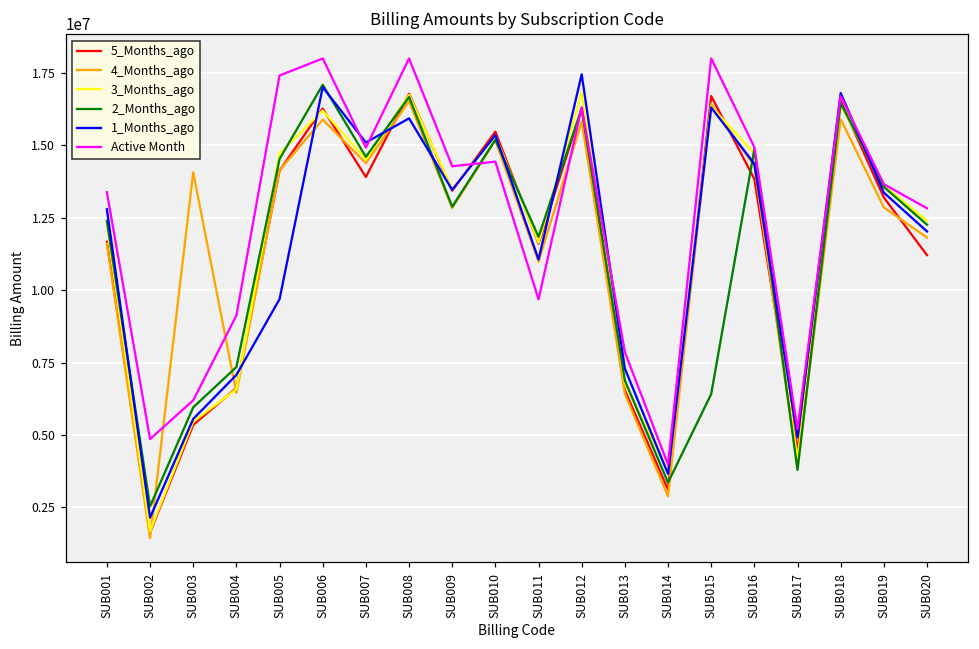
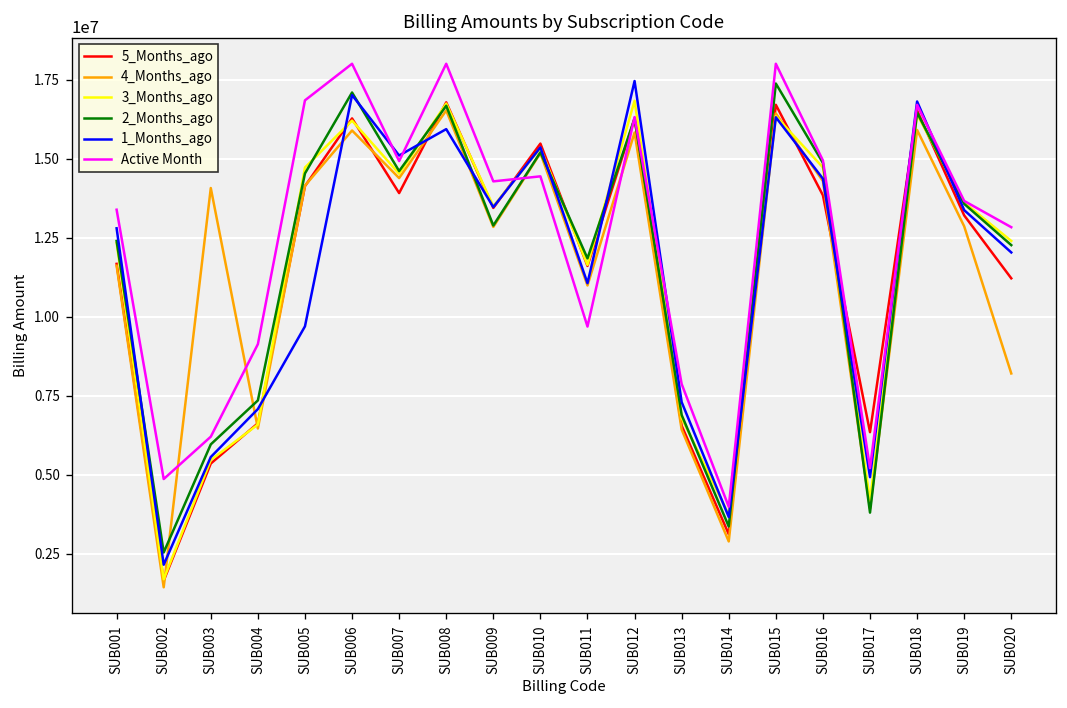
  {
    "5_Months_ago": {
      "SUB003": 5300000,
      "SUB007": 13900000,
      "SUB010": 15500000,
      "SUB013": 6500000,
      "SUB014": 3100000,
      "SUB015": 16700000,
      "SUB016": 13800000,
-     "SUB017": 4500000,
+     "SUB017": 6300000,
      "SUB019": 13200000,
      "SUB020": 11200000
    },
    "4_Months_ago": {
      "SUB002": 1400000,
      "SUB003": 14100000,
      "SUB004": 6500000,
      "SUB006": 15900000,
      "SUB007": 14400000,
      "SUB008": 16500000,
      "SUB012": 15800000,
      "SUB013": 6400000,
      "SUB014": 2900000,
      "SUB017": 3900000,
      "SUB018": 15900000,
      "SUB019": 12900000,
-     "SUB020": 11800000
+     "SUB020": 8200000
    },
    "3_Months_ago": {
      "SUB005": 14700000,
      "SUB012": 16800000,
      "SUB013": 6800000,
      "SUB016": 14700000,
      "SUB017": 4200000,
      "SUB020": 12400000
    },
    "2_Months_ago": {
      "SUB002": 2500000,
      "SUB003": 6000000,
      "SUB004": 7300000,
      "SUB005": 14500000,
      "SUB011": 11800000,
      "SUB013": 6900000,
      "SUB014": 3400000,
-     "SUB015": 6400000,
+     "SUB015": 17400000,
      "SUB017": 3800000,
      "SUB020": 12300000
    },
    "1_Months_ago": {
      "SUB001": 12800000,
      "SUB002": 2100000,
      "SUB004": 7100000,
      "SUB005": 9700000,
      "SUB007": 15100000,
      "SUB008": 15900000,
      "SUB012": 17500000,
      "SUB013": 7300000,
      "SUB017": 4900000,
      "SUB018": 16800000,
      "SUB019": 13400000,
      "SUB020": 12000000
    },
    "Active Month": {
      "SUB001": 13400000,
      "SUB002": 4900000,
      "SUB003": 6200000,
      "SUB004": 9100000,
-     "SUB005": 17400000,
+     "SUB005": 16800000,
      "SUB006": 18000000,
      "SUB007": 14900000,
      "SUB008": 18000000,
      "SUB009": 14300000,
      "SUB010": 14400000,
      "SUB011": 9700000,
      "SUB013": 7900000,
      "SUB014": 4000000,
      "SUB015": 18000000,
      "SUB017": 5200000,
      "SUB018": 16700000,
      "SUB020": 12800000
    }
  }
